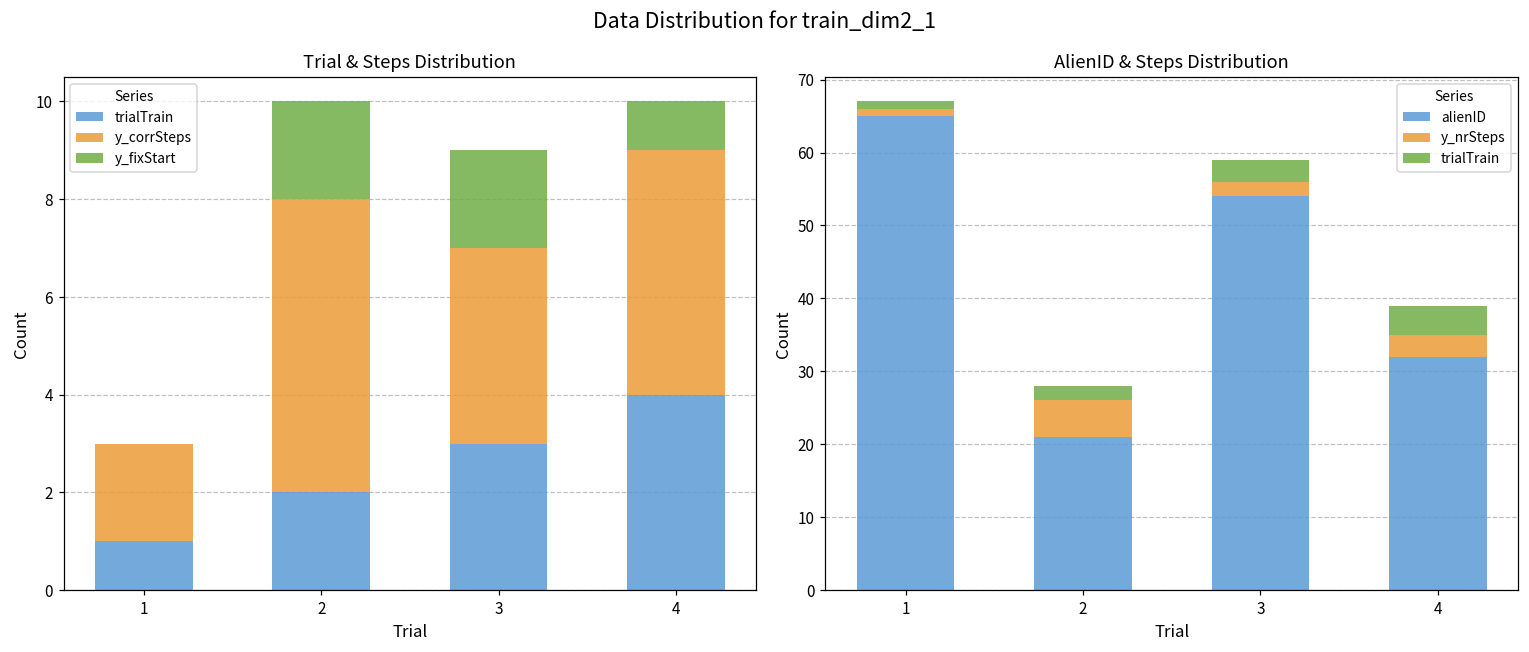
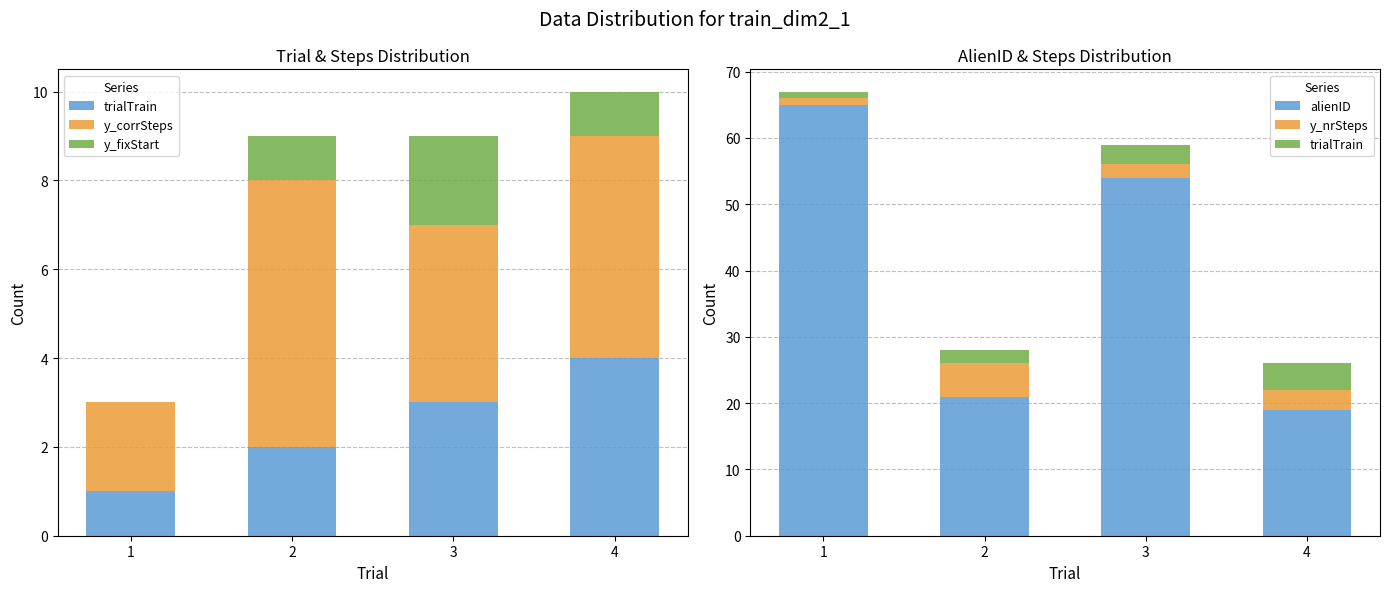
  {
    "Trial & Steps Distribution": {
      "y_corrSteps": {
        "1": 2,
        "2": 6,
        "3": 4,
        "4": 5
      },
      "y_fixStart": {
        "1": 0,
-       "2": 2,
+       "2": 1,
        "3": 2,
        "4": 1
      }
    },
    "AlienID & Steps Distribution": {
      "alienID": {
        "1": 65,
        "2": 21,
        "3": 54,
-       "4": 32
+       "4": 19
      },
      "y_nrSteps": {
        "1": 1,
        "2": 5,
        "3": 2,
        "4": 3
      },
      "trialTrain": {
        "1": 1,
        "2": 2,
        "3": 3,
        "4": 4
      }
    }
  }
